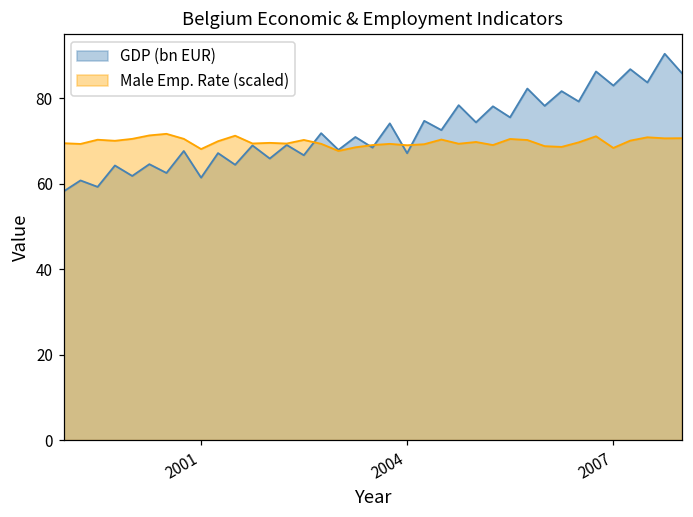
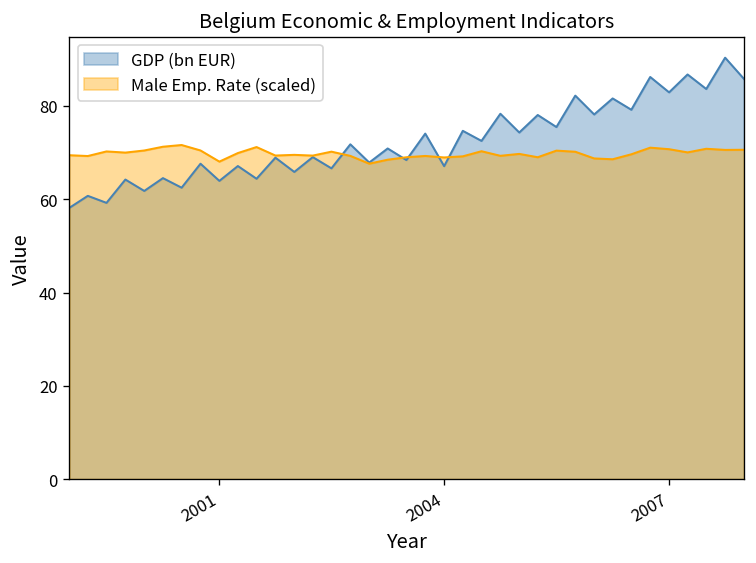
  {
    "GDP (bn EUR)": {
-     "2001": 61,
+     "2001": 64,
      "2004": 67,
      "2007": 83
    },
    "Male Emp. Rate (scaled)": {
      "2001": 68,
      "2004": 69,
-     "2007": 68
+     "2007": 71
    }
  }
